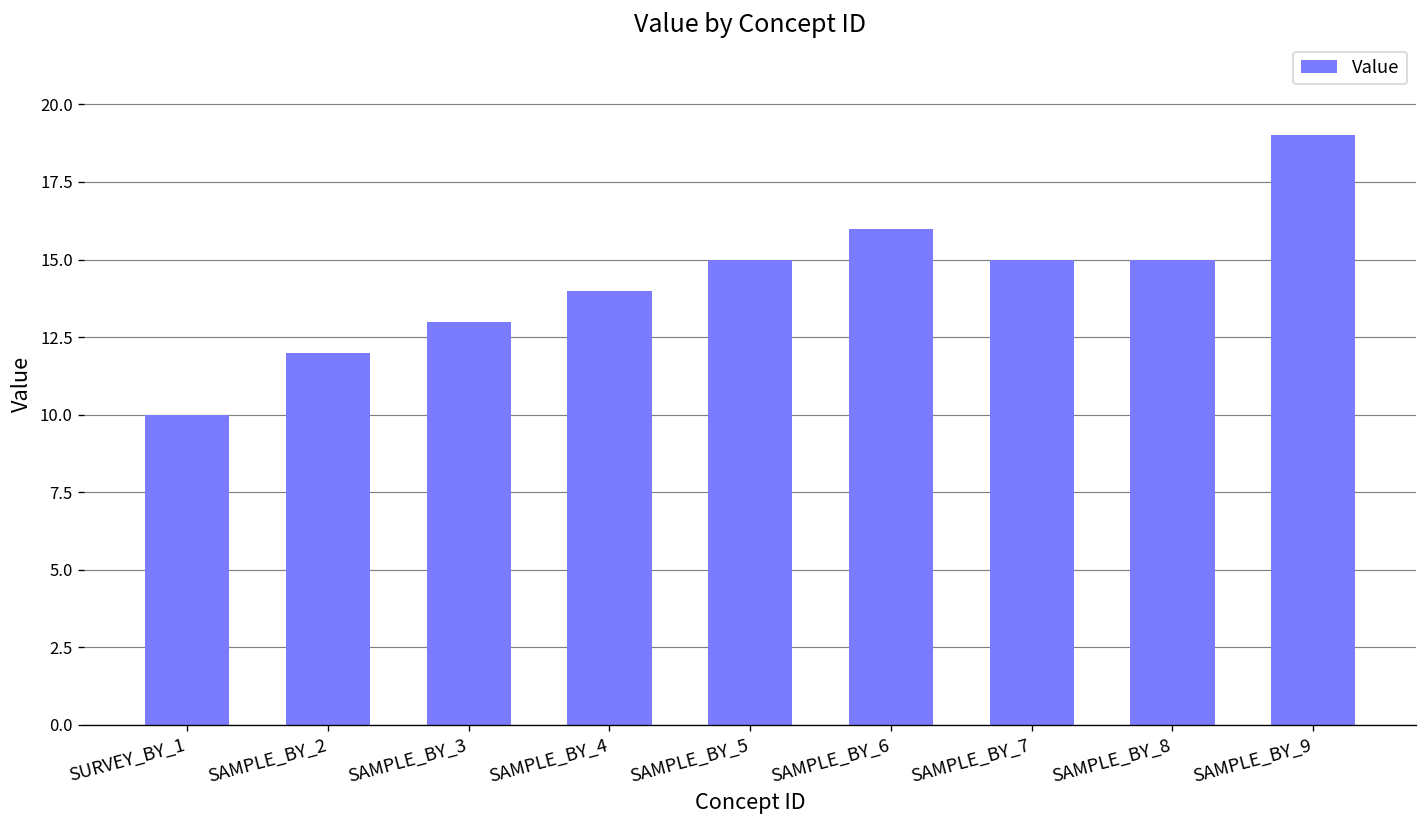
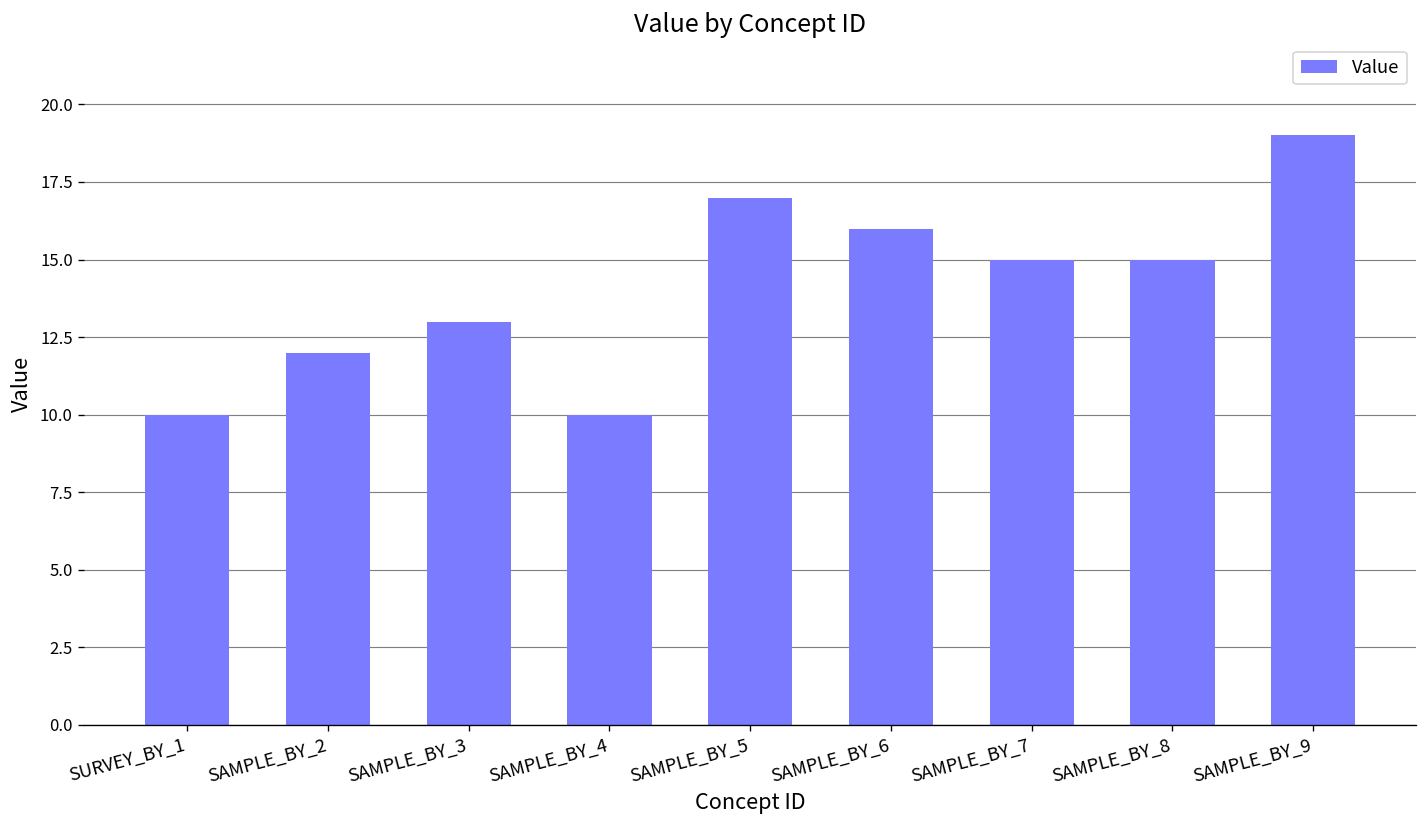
  {
    "SURVEY_BY_1": 10,
    "SAMPLE_BY_2": 12,
    "SAMPLE_BY_3": 13,
-   "SAMPLE_BY_4": 14,
-   "SAMPLE_BY_5": 15,
+   "SAMPLE_BY_4": 10,
+   "SAMPLE_BY_5": 17,
    "SAMPLE_BY_6": 16,
    "SAMPLE_BY_7": 15,
    "SAMPLE_BY_8": 15,
    "SAMPLE_BY_9": 19
  }
